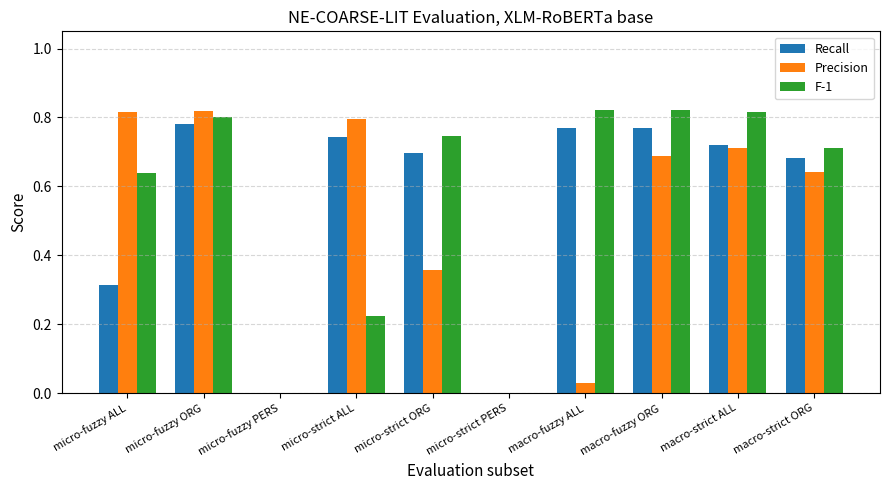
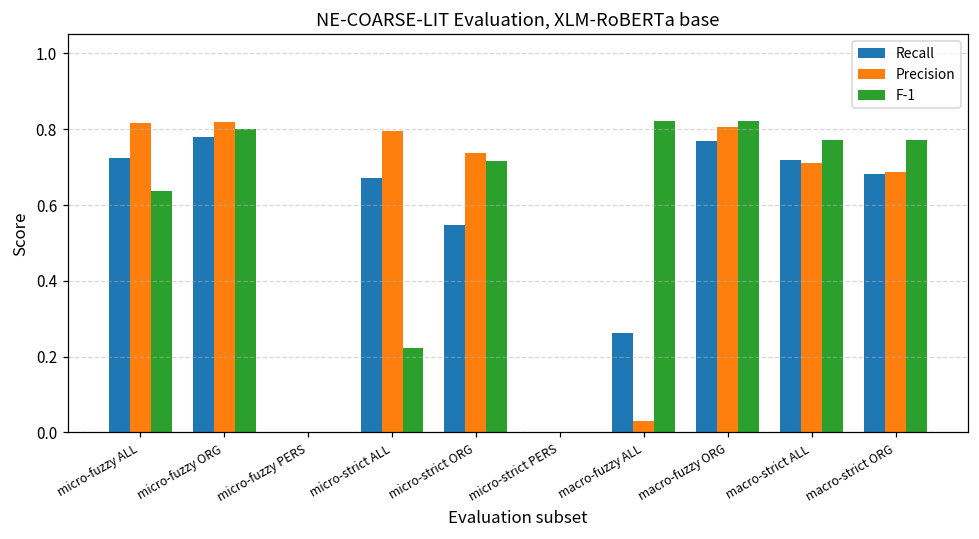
  {
    "Recall": {
-     "micro-fuzzy ALL": 0.31,
+     "micro-fuzzy ALL": 0.72,
      "micro-fuzzy ORG": 0.78,
      "micro-fuzzy PERS": 0.00,
-     "micro-strict ALL": 0.74,
-     "micro-strict ORG": 0.70,
+     "micro-strict ALL": 0.67,
+     "micro-strict ORG": 0.55,
      "micro-strict PERS": 0.00,
-     "macro-fuzzy ALL": 0.77,
+     "macro-fuzzy ALL": 0.26,
      "macro-fuzzy ORG": 0.77,
      "macro-strict ALL": 0.72,
      "macro-strict ORG": 0.68
    },
    "Precision": {
      "micro-fuzzy ALL": 0.82,
      "micro-fuzzy ORG": 0.82,
      "micro-fuzzy PERS": 0.00,
      "micro-strict ALL": 0.80,
-     "micro-strict ORG": 0.36,
+     "micro-strict ORG": 0.74,
      "micro-strict PERS": 0.00,
      "macro-fuzzy ALL": 0.03,
-     "macro-fuzzy ORG": 0.69,
+     "macro-fuzzy ORG": 0.81,
      "macro-strict ALL": 0.71,
-     "macro-strict ORG": 0.64
+     "macro-strict ORG": 0.69
    },
    "F-1": {
      "micro-fuzzy ALL": 0.64,
      "micro-fuzzy ORG": 0.80,
      "micro-fuzzy PERS": 0.00,
      "micro-strict ALL": 0.22,
-     "micro-strict ORG": 0.75,
+     "micro-strict ORG": 0.72,
      "micro-strict PERS": 0.00,
      "macro-fuzzy ALL": 0.82,
      "macro-fuzzy ORG": 0.82,
-     "macro-strict ALL": 0.82,
-     "macro-strict ORG": 0.71
+     "macro-strict ALL": 0.77,
+     "macro-strict ORG": 0.77
    }
  }
